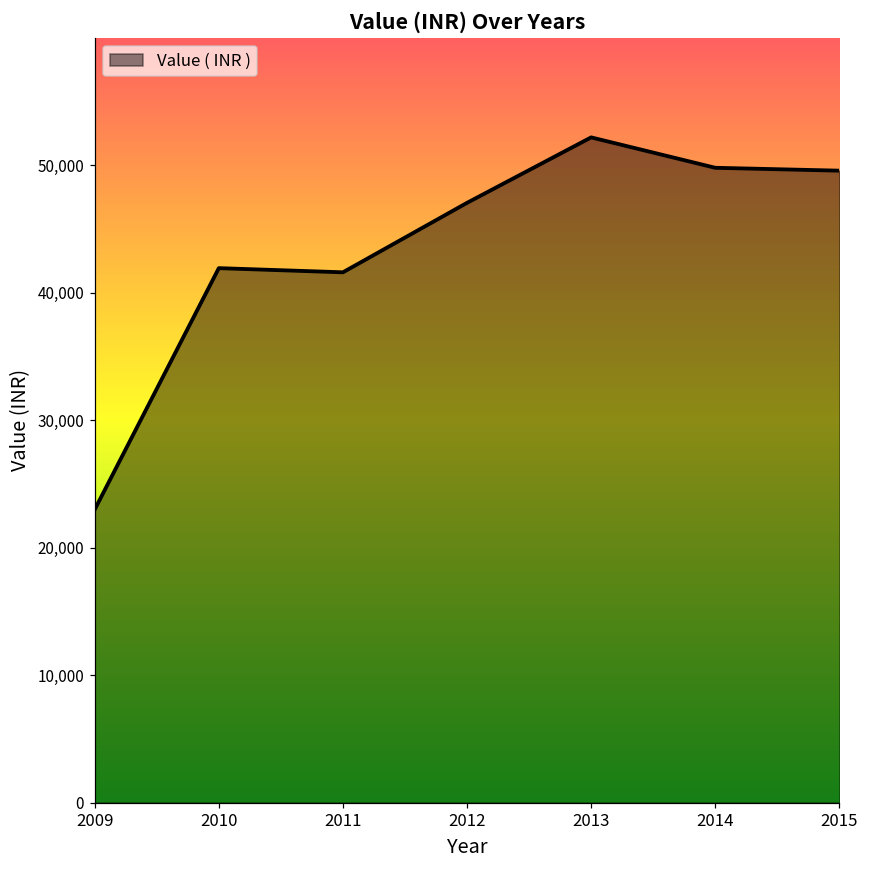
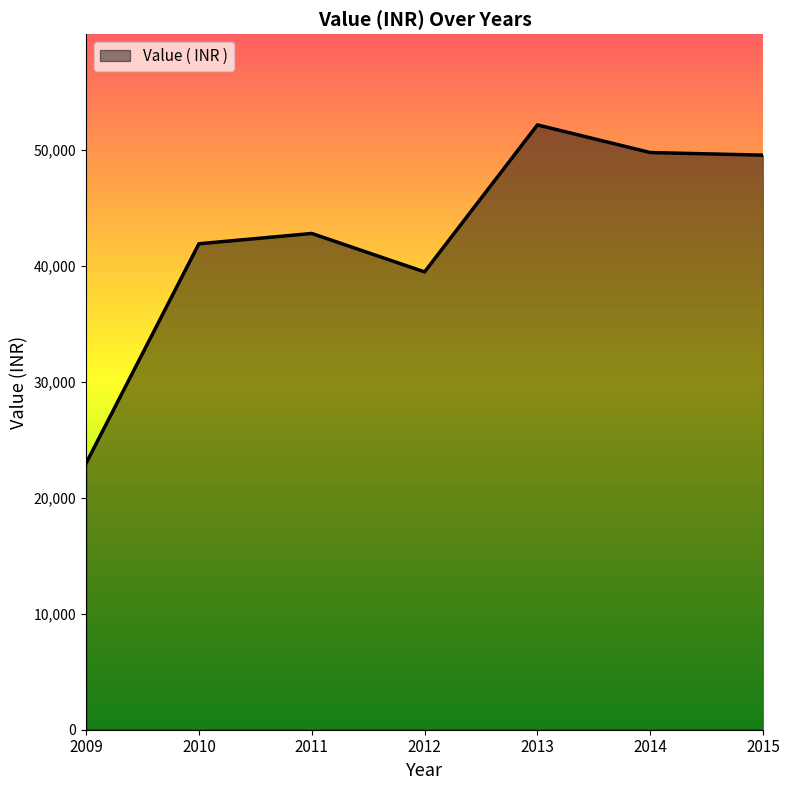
  {
    "2009": "23,000",
    "2010": "41,900",
-   "2011": "41,600",
-   "2012": "47,000",
+   "2011": "42,800",
+   "2012": "39,500",
    "2013": "52,200",
    "2014": "49,800",
    "2015": "49,600"
  }
